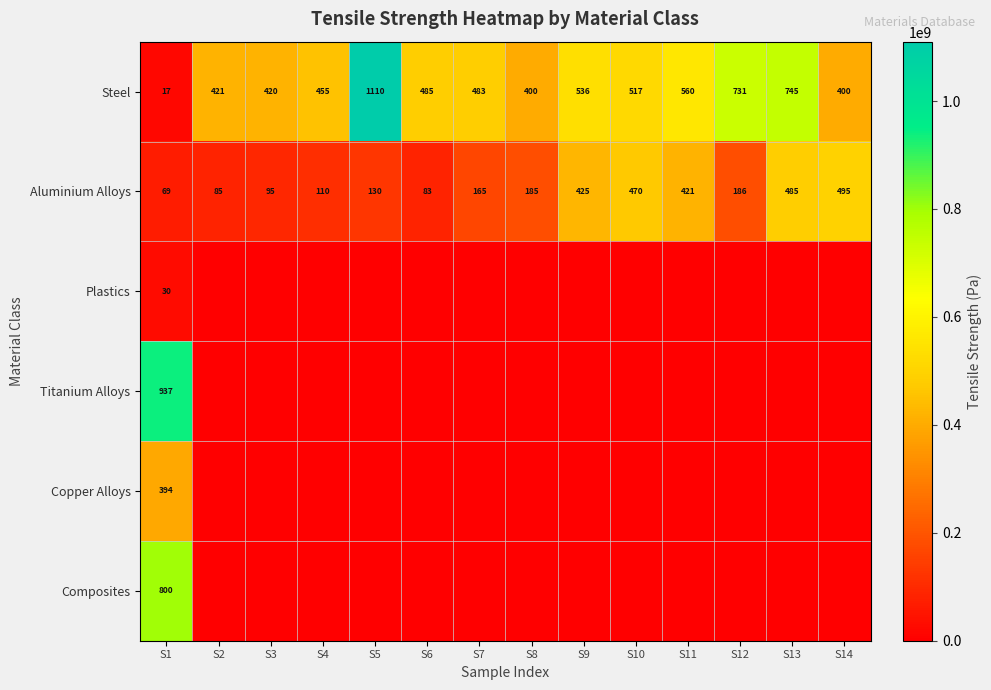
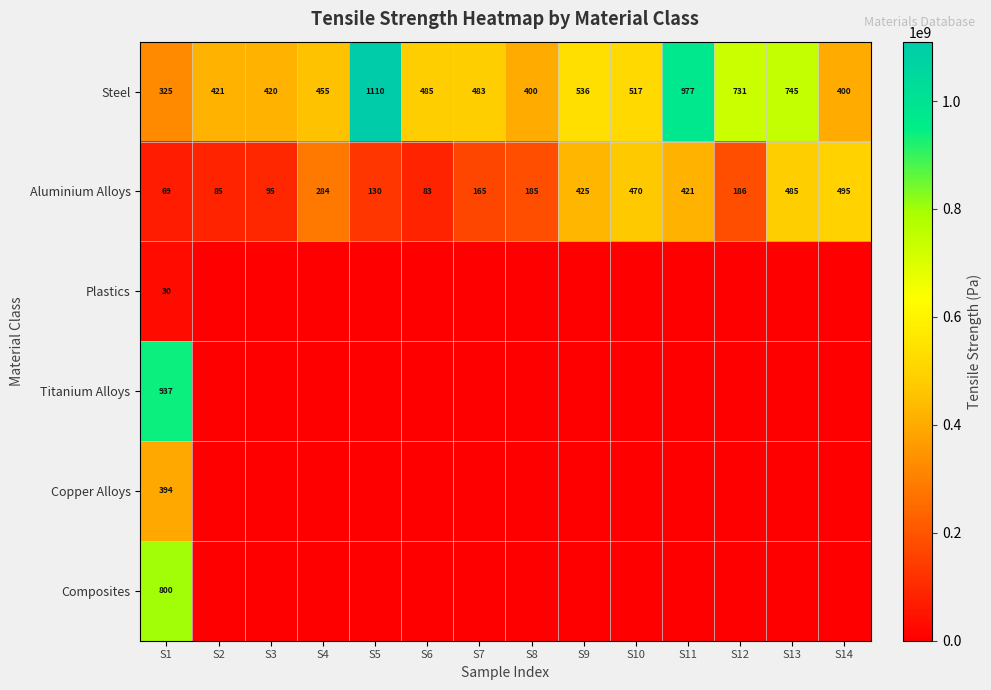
  {
    "Steel": {
-     "S1": 17,
+     "S1": 325,
      "S2": 421,
      "S3": 420,
      "S4": 455,
      "S5": 1110,
      "S6": 485,
      "S7": 483,
      "S8": 400,
      "S9": 536,
      "S10": 517,
-     "S11": 560,
+     "S11": 977,
      "S12": 731,
      "S13": 745,
      "S14": 400
    },
    "Aluminium Alloys": {
      "S1": 69,
      "S2": 85,
      "S3": 95,
-     "S4": 110,
+     "S4": 284,
      "S5": 130,
      "S6": 83,
      "S7": 165,
      "S8": 185,
      "S9": 425,
      "S10": 470,
      "S11": 421,
      "S12": 186,
      "S13": 485,
      "S14": 495
    },
    "Plastics": {
      "S1": 30
    },
    "Titanium Alloys": {
      "S1": 937
    },
    "Copper Alloys": {
      "S1": 394
    },
    "Composites": {
      "S1": 800
    }
  }
